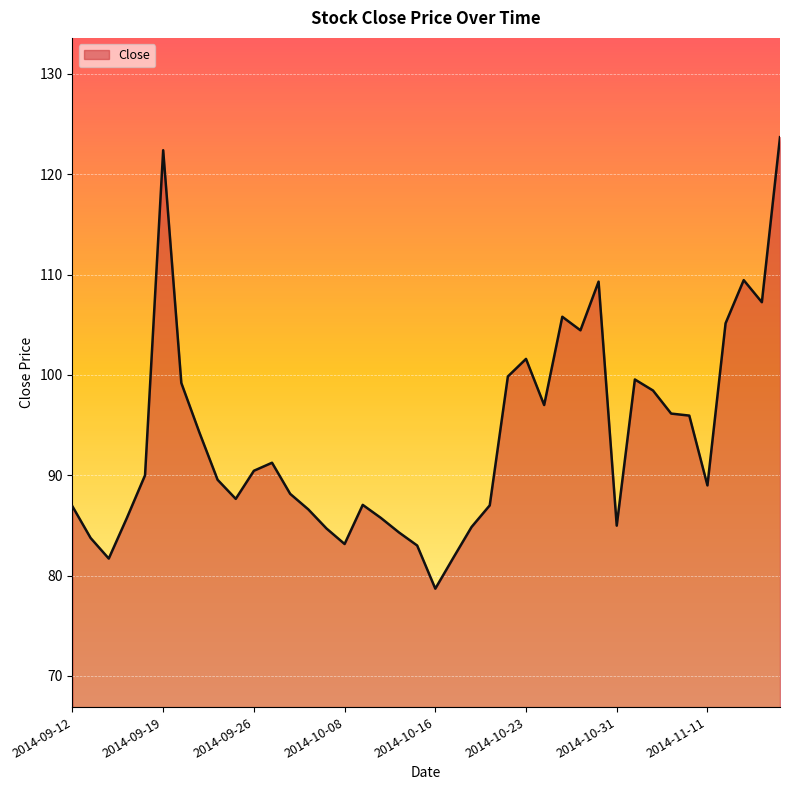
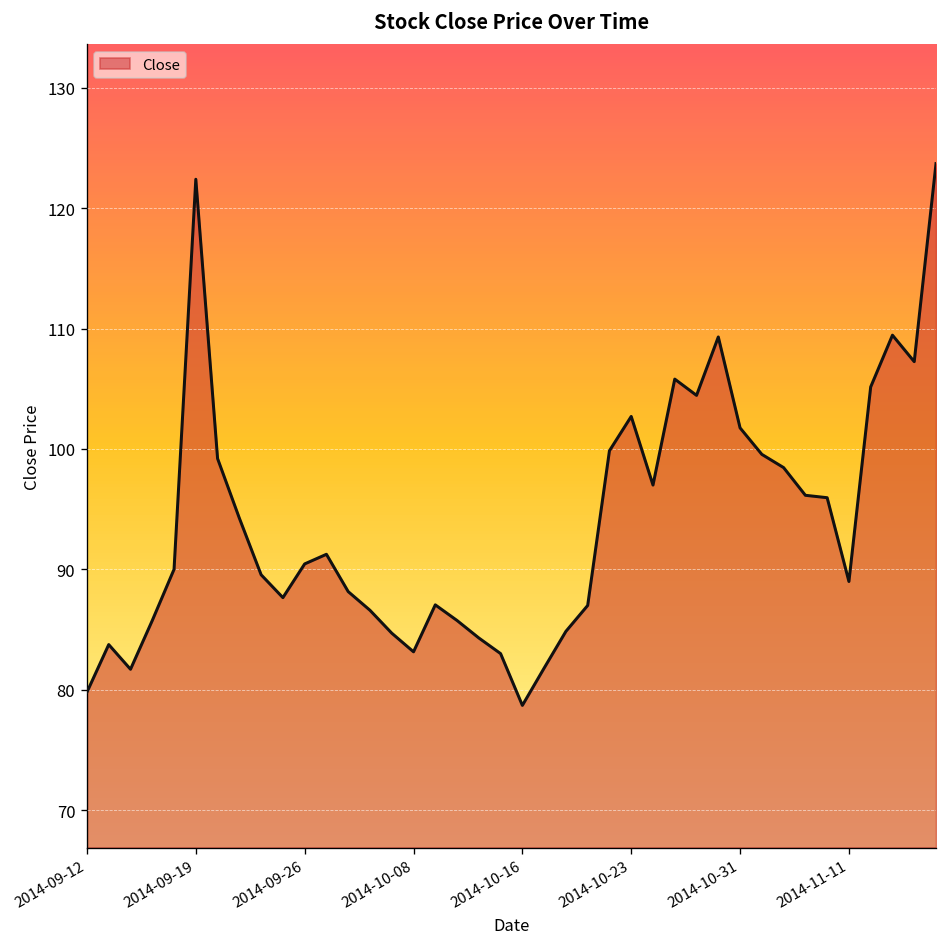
  {
-   "2014-09-12": 86.9,
+   "2014-09-12": 79.8,
    "2014-09-19": 122.4,
    "2014-09-26": 90.5,
    "2014-10-08": 83.2,
    "2014-10-16": 78.7,
-   "2014-10-23": 101.6,
-   "2014-10-31": 85.0,
+   "2014-10-23": 102.7,
+   "2014-10-31": 101.8,
    "2014-11-11": 89.0
  }
